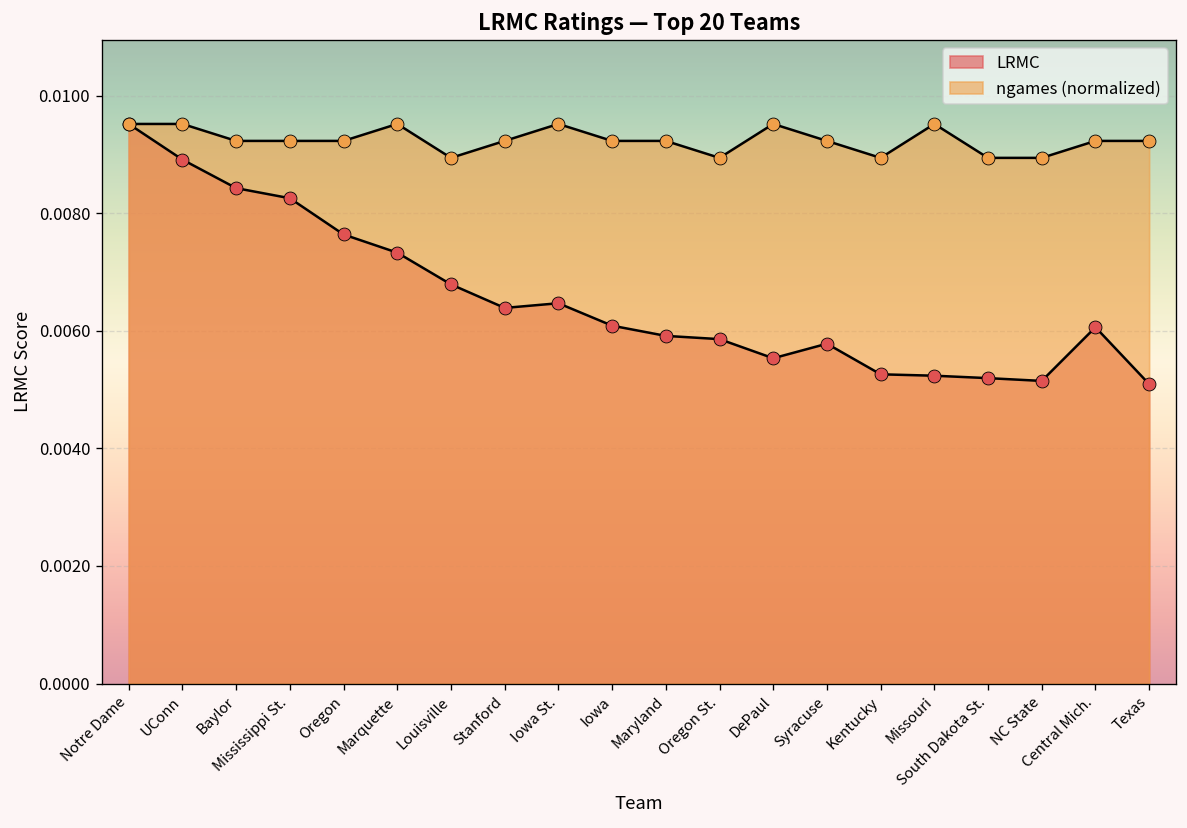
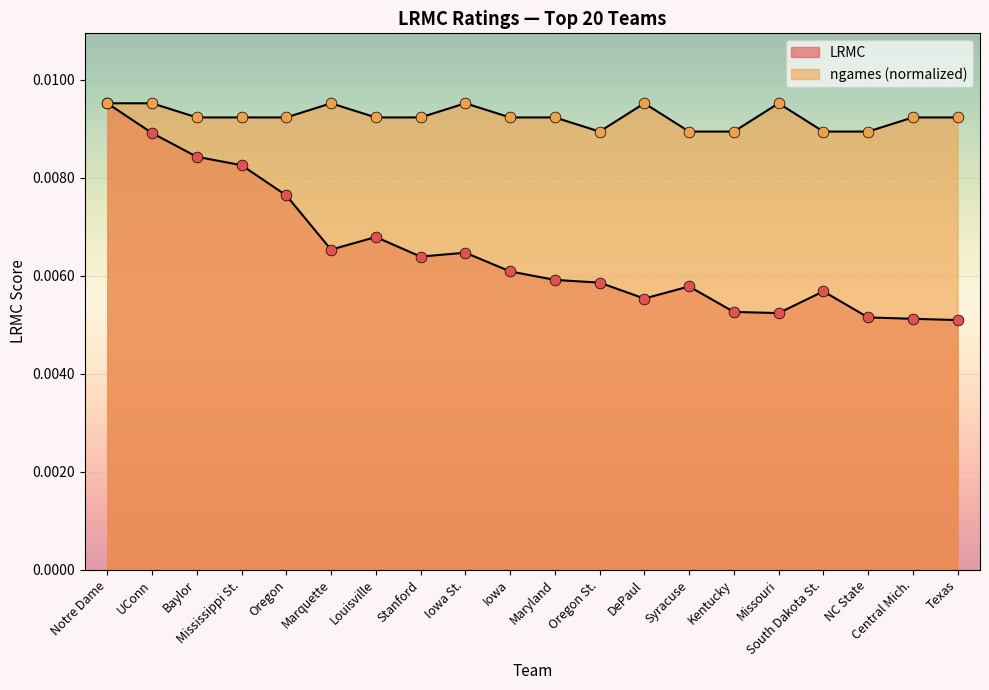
  {
    "LRMC": {
      "UConn": 0.0089,
      "Baylor": 0.0084,
      "Mississippi St.": 0.0083,
      "Oregon": 0.0076,
-     "Marquette": 0.0073,
+     "Marquette": 0.0065,
      "Louisville": 0.0068,
      "Stanford": 0.0064,
      "Iowa St.": 0.0065,
      "Iowa": 0.0061,
      "Maryland": 0.0059,
      "Oregon St.": 0.0059,
      "DePaul": 0.0055,
      "Syracuse": 0.0058,
      "Kentucky": 0.0053,
      "Missouri": 0.0052,
-     "South Dakota St.": 0.0052,
+     "South Dakota St.": 0.0057,
      "NC State": 0.0051,
-     "Central Mich.": 0.0061,
+     "Central Mich.": 0.0051,
      "Texas": 0.0051
    },
    "ngames (normalized)": {
      "UConn": 0.0095,
      "Baylor": 0.0092,
      "Mississippi St.": 0.0092,
      "Oregon": 0.0092,
      "Marquette": 0.0095,
-     "Louisville": 0.0089,
+     "Louisville": 0.0092,
      "Stanford": 0.0092,
      "Iowa St.": 0.0095,
      "Iowa": 0.0092,
      "Maryland": 0.0092,
      "Oregon St.": 0.0089,
      "DePaul": 0.0095,
-     "Syracuse": 0.0092,
+     "Syracuse": 0.0089,
      "Kentucky": 0.0089,
      "Missouri": 0.0095,
      "South Dakota St.": 0.0089,
      "NC State": 0.0089,
      "Central Mich.": 0.0092,
      "Texas": 0.0092
    }
  }
